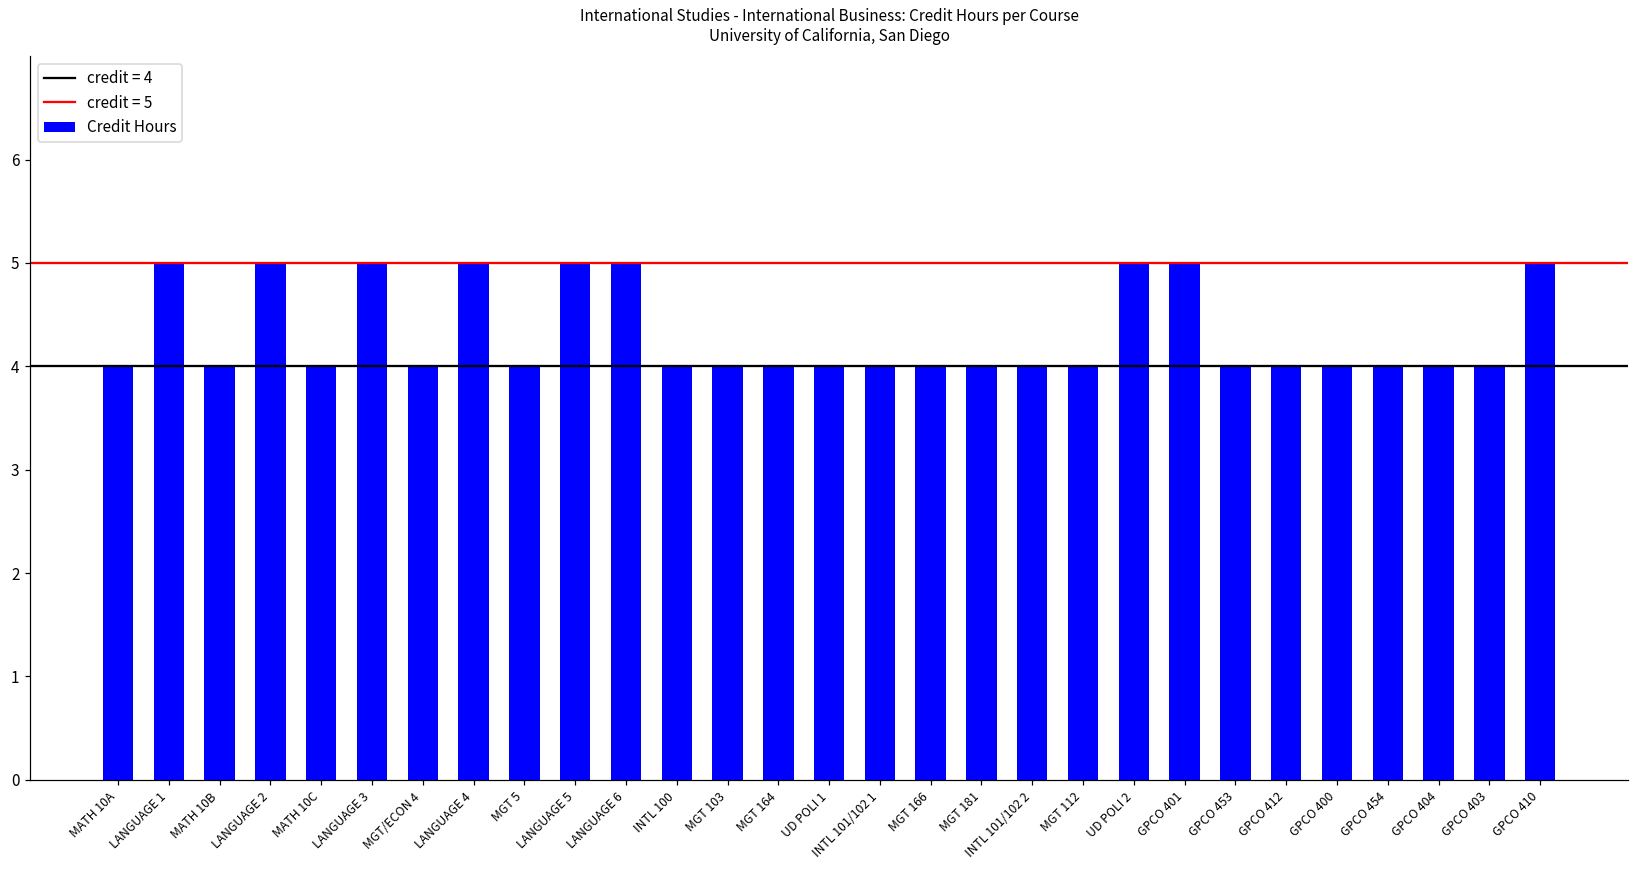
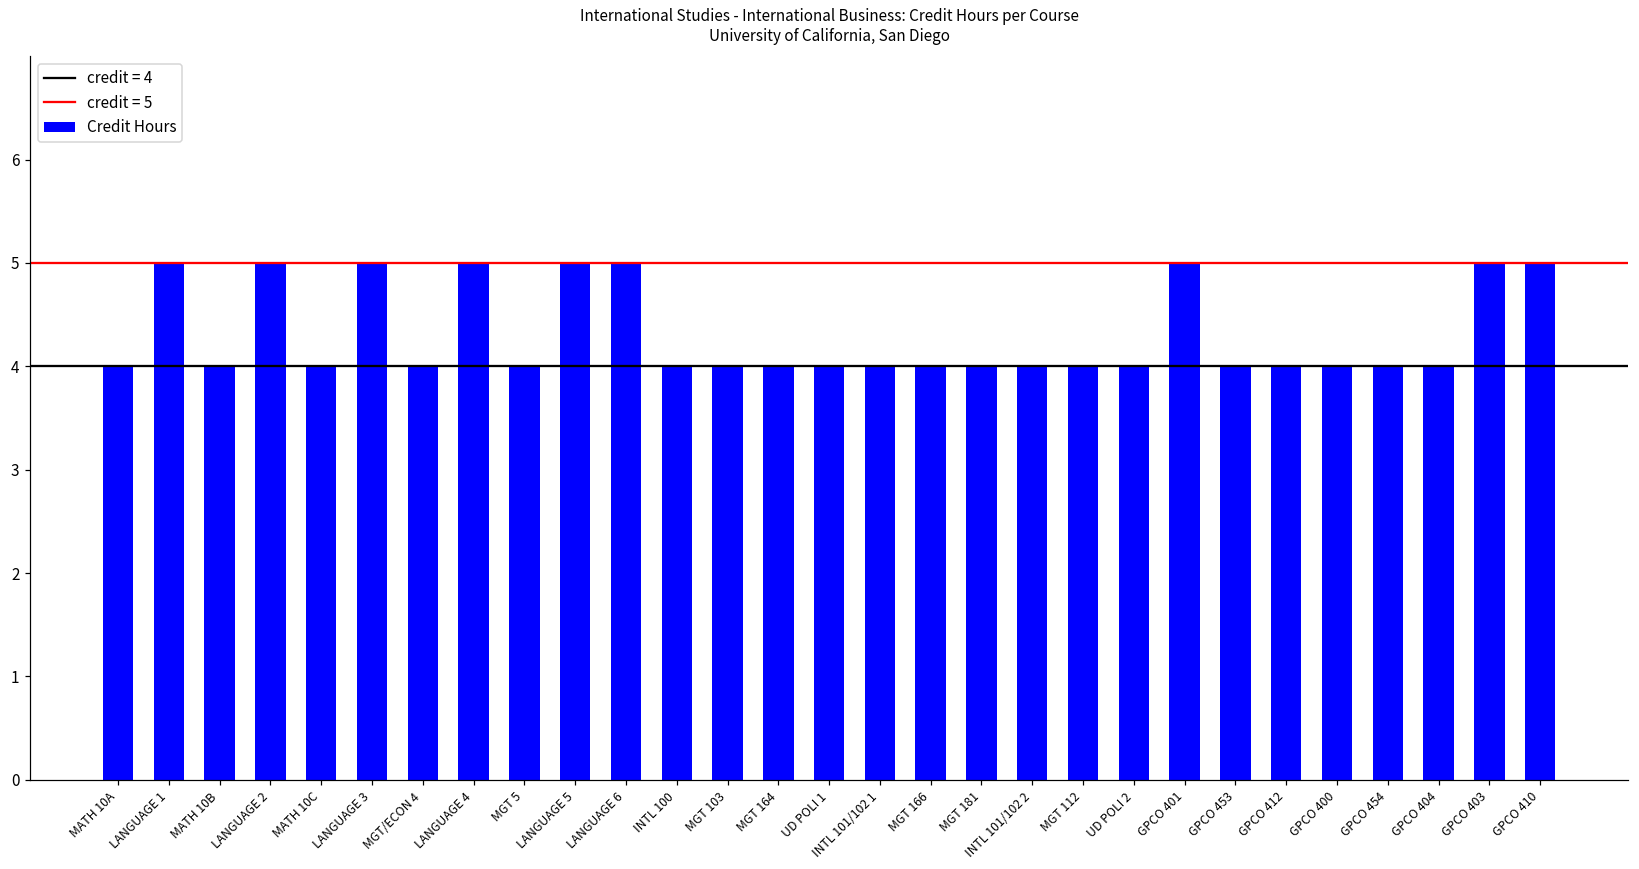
  {
    "MATH 10A": 4,
    "LANGUAGE 1": 5,
    "MATH 10B": 4,
    "LANGUAGE 2": 5,
    "MATH 10C": 4,
    "LANGUAGE 3": 5,
    "MGT/ECON 4": 4,
    "LANGUAGE 4": 5,
    "MGT 5": 4,
    "LANGUAGE 5": 5,
    "LANGUAGE 6": 5,
    "INTL 100": 4,
    "MGT 103": 4,
    "MGT 164": 4,
    "UD POLI 1": 4,
    "INTL 101/102 1": 4,
    "MGT 166": 4,
    "MGT 181": 4,
    "INTL 101/102 2": 4,
    "MGT 112": 4,
-   "UD POLI 2": 5,
+   "UD POLI 2": 4,
    "GPCO 401": 5,
    "GPCO 453": 4,
    "GPCO 412": 4,
    "GPCO 400": 4,
    "GPCO 454": 4,
    "GPCO 404": 4,
-   "GPCO 403": 4,
+   "GPCO 403": 5,
    "GPCO 410": 5
  }
